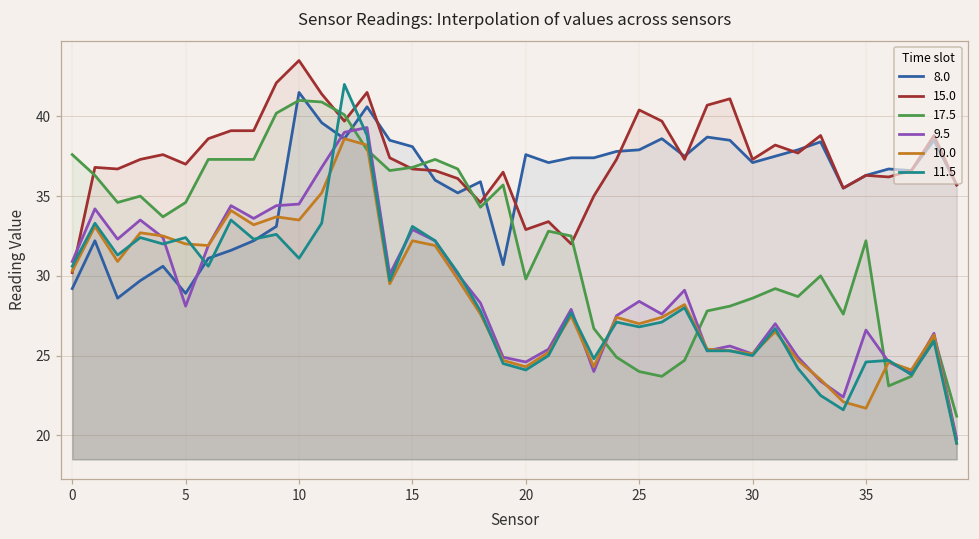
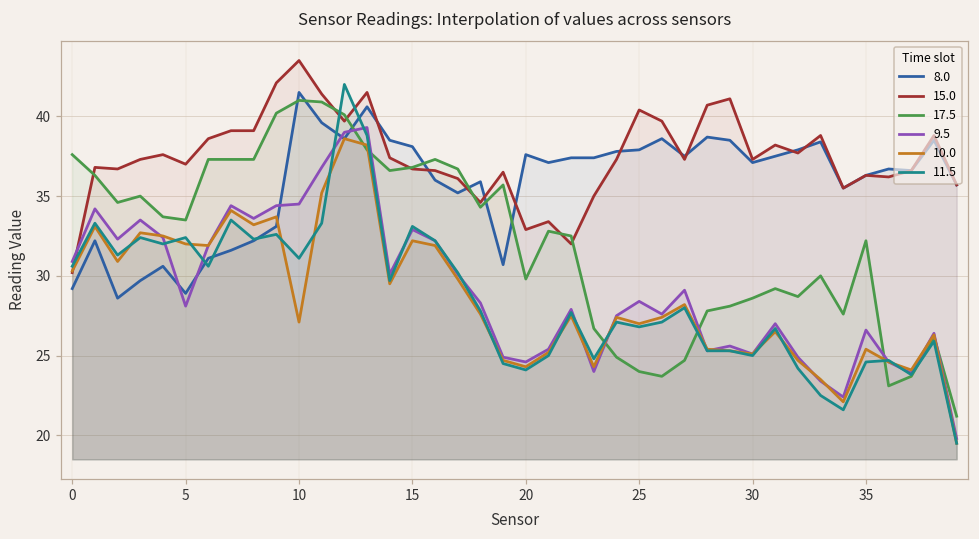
  {
    "15.0": {
      "5": 37.0,
      "10": 43.5,
      "20": 32.9,
      "25": 40.4,
      "30": 37.3
    },
    "17.5": {
      "0": 37.6,
-     "5": 34.6,
+     "5": 33.5,
      "10": 41.0,
      "20": 29.8,
      "25": 24.0,
      "30": 28.6,
      "35": 32.2
    },
    "9.5": {
      "0": 30.9,
      "5": 28.1,
      "10": 34.5,
      "15": 32.9,
      "20": 24.6,
      "25": 28.4,
      "35": 26.6
    },
    "10.0": {
      "5": 32.0,
-     "10": 33.5,
+     "10": 27.1,
      "15": 32.2,
      "20": 24.3,
      "25": 27.0,
-     "35": 21.7
+     "35": 25.4
    }
  }
